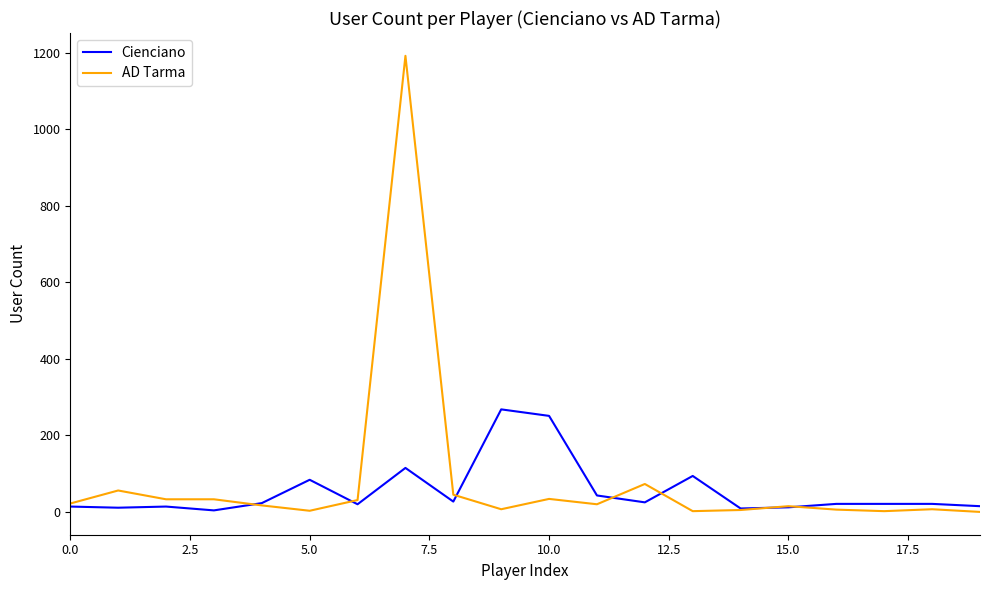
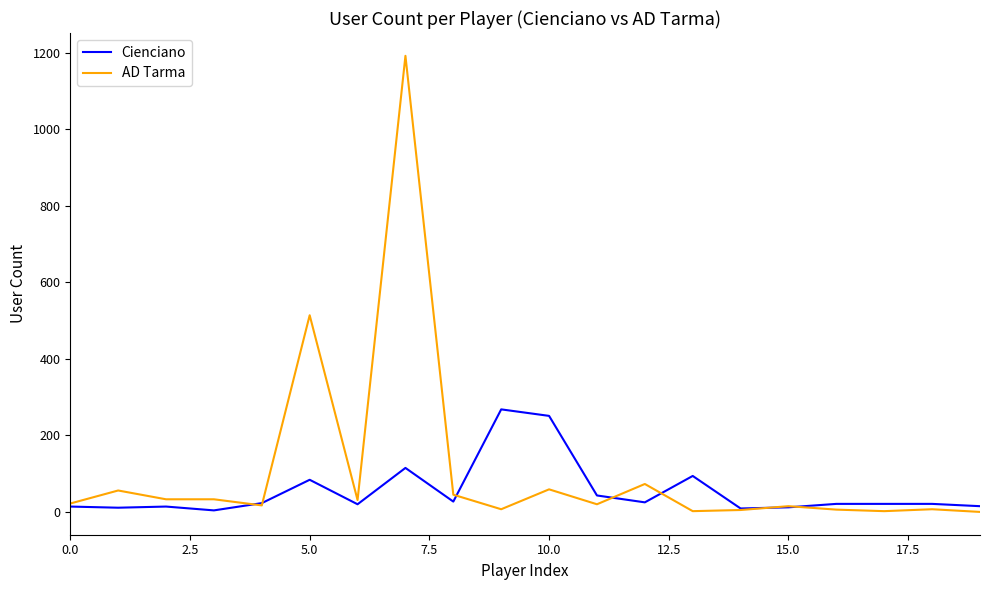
  {
    "Cienciano": {
      "0.0": 10,
      "5.0": 80,
      "10.0": 250
    },
    "AD Tarma": {
      "0.0": 20,
-     "5.0": 0,
-     "10.0": 30
+     "5.0": 510,
+     "10.0": 60
    }
  }
